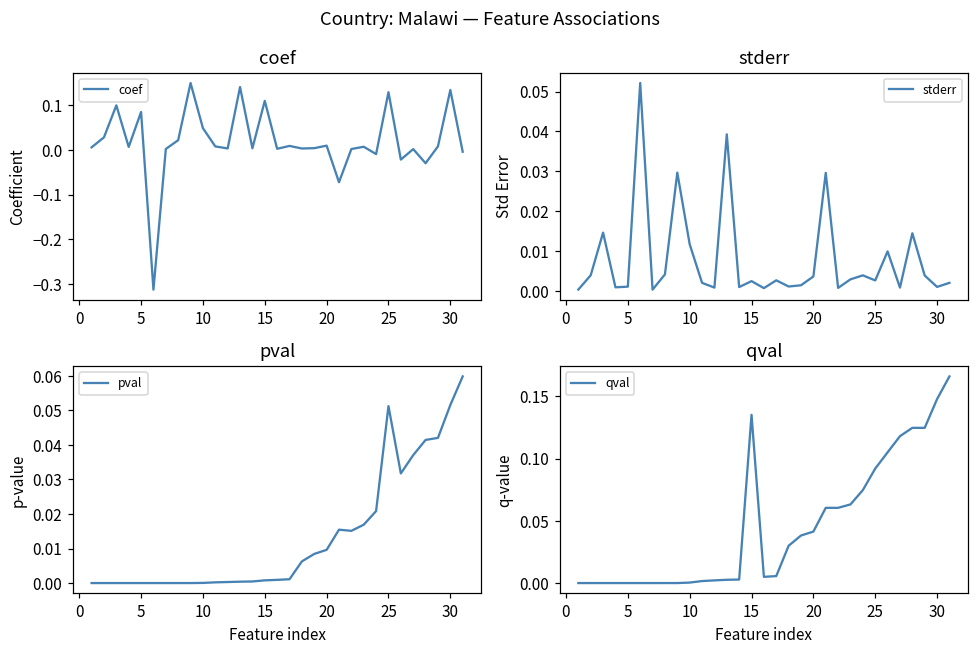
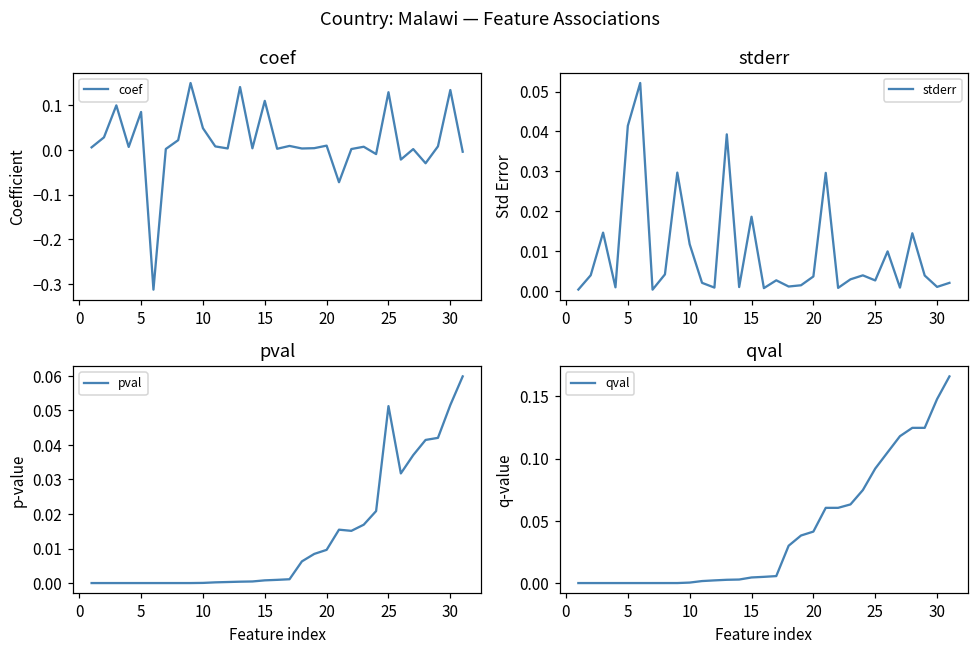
  {
    "coef": {
      "5": 0.08,
      "10": 0.05,
      "15": 0.11,
      "20": 0.01,
      "25": 0.13,
      "30": 0.13
    },
    "stderr": {
-     "5": 0.001,
+     "5": 0.041,
      "10": 0.012,
-     "15": 0.003,
+     "15": 0.019,
      "20": 0.004,
      "25": 0.003,
      "30": 0.001
    },
    "pval": {
      "5": 0.000,
      "10": 0.000,
      "15": 0.001,
      "20": 0.010,
      "25": 0.051,
      "30": 0.052
    },
    "qval": {
      "5": 0.000,
      "10": 0.000,
-     "15": 0.135,
+     "15": 0.004,
      "20": 0.041,
      "25": 0.092,
      "30": 0.148
    }
  }
